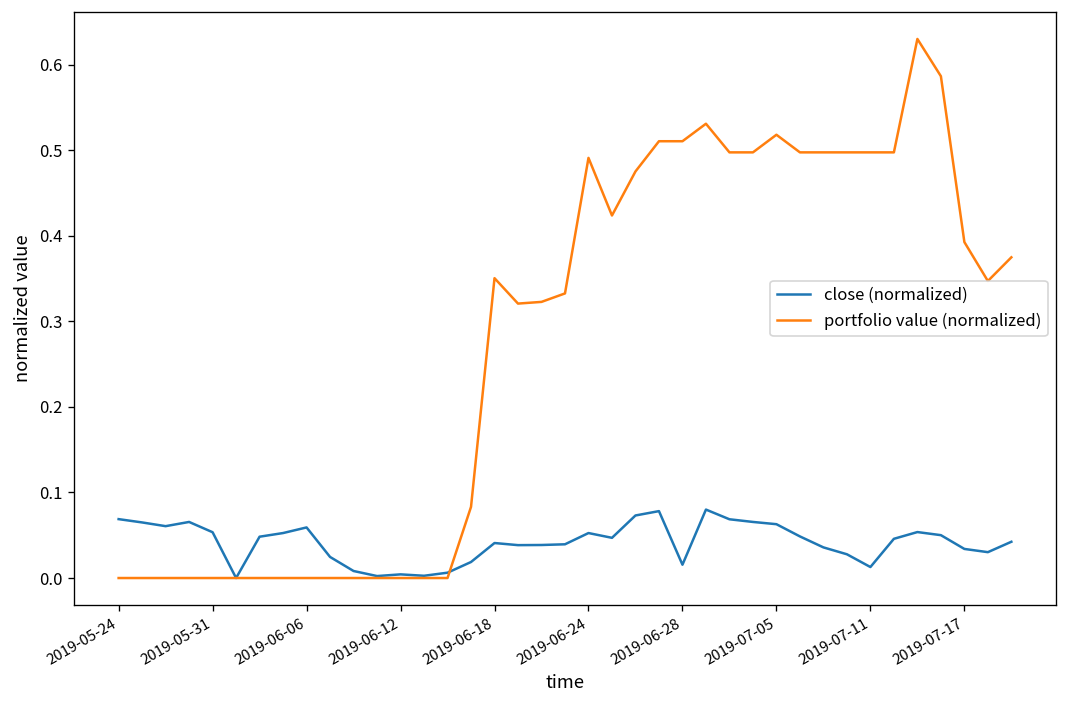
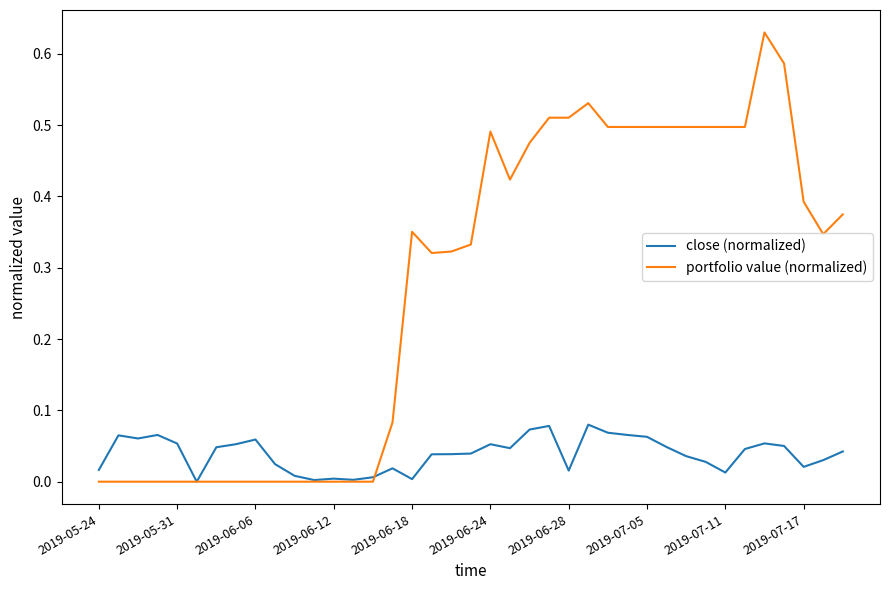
  {
    "close (normalized)": {
-     "2019-05-24": 0.07,
+     "2019-05-24": 0.02,
      "2019-05-31": 0.05,
      "2019-06-06": 0.06,
      "2019-06-12": 0.00,
-     "2019-06-18": 0.04,
+     "2019-06-18": 0.00,
      "2019-06-24": 0.05,
      "2019-06-28": 0.02,
      "2019-07-05": 0.06,
      "2019-07-11": 0.01,
-     "2019-07-17": 0.03
+     "2019-07-17": 0.02
    },
    "portfolio value (normalized)": {
      "2019-05-24": 0.00,
      "2019-05-31": 0.00,
      "2019-06-06": 0.00,
      "2019-06-12": 0.00,
      "2019-06-18": 0.35,
      "2019-06-24": 0.49,
      "2019-06-28": 0.51,
-     "2019-07-05": 0.52,
+     "2019-07-05": 0.50,
      "2019-07-11": 0.50,
      "2019-07-17": 0.39
    }
  }
